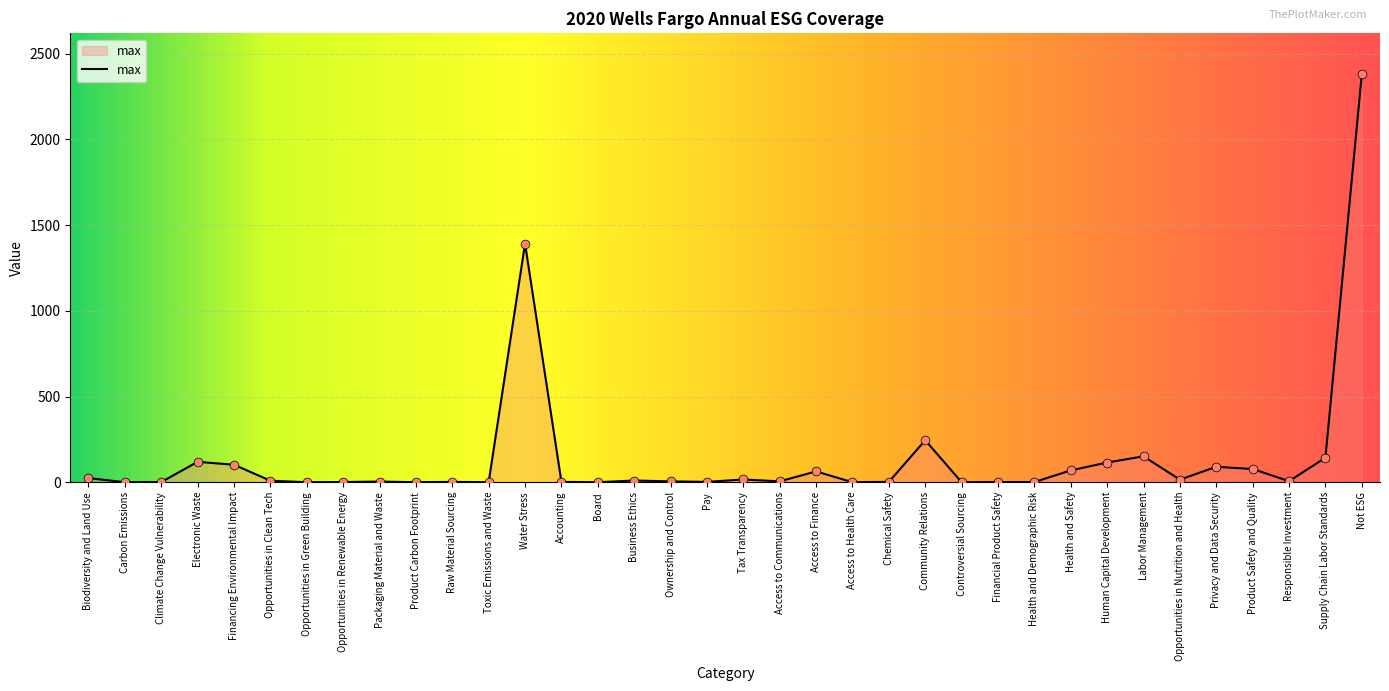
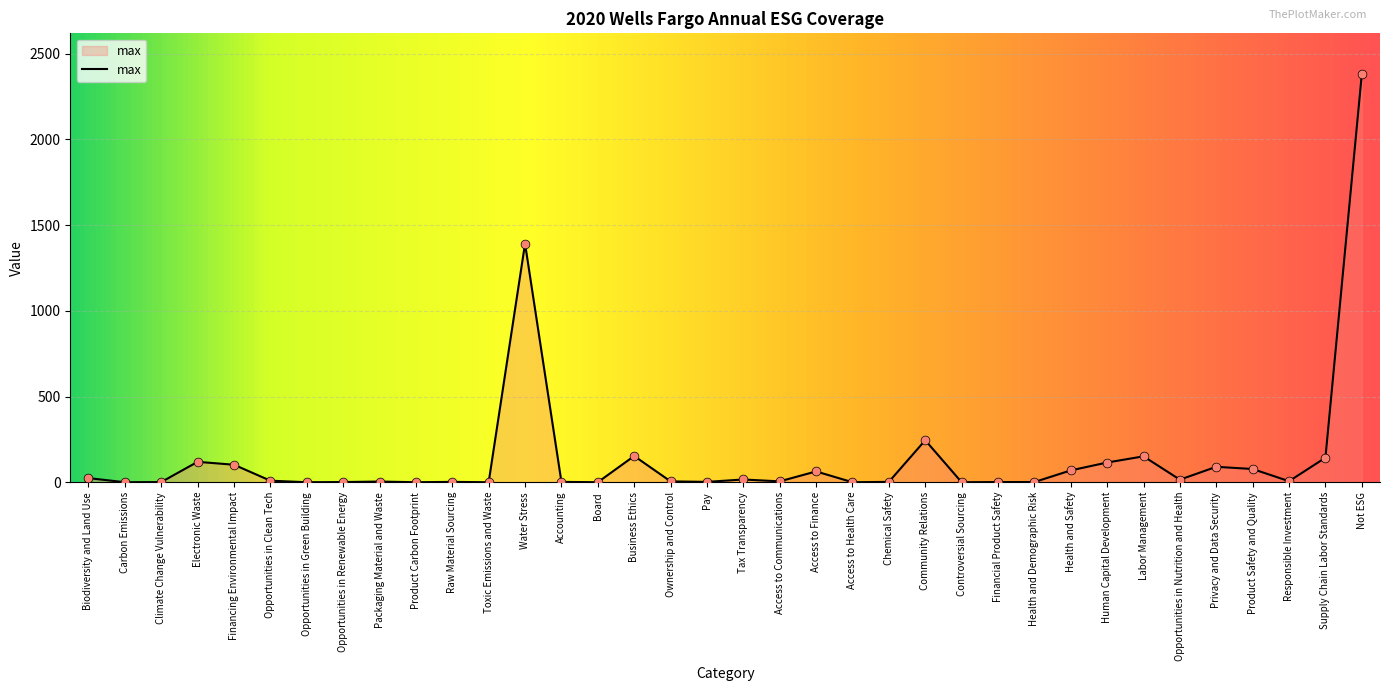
  {
    "Biodiversity and Land Use": 20,
    "Carbon Emissions": 0,
    "Climate Change Vulnerability": 0,
    "Electronic Waste": 120,
    "Financing Environmental Impact": 100,
    "Opportunities in Clean Tech": 10,
    "Opportunities in Green Building": 0,
    "Opportunities in Renewable Energy": 0,
    "Packaging Material and Waste": 0,
    "Product Carbon Footprint": 0,
    "Raw Material Sourcing": 0,
    "Toxic Emissions and Waste": 0,
    "Water Stress": 1390,
    "Accounting": 0,
    "Board": 0,
-   "Business Ethics": 10,
+   "Business Ethics": 150,
    "Ownership and Control": 10,
    "Pay": 0,
    "Tax Transparency": 20,
    "Access to Communications": 10,
    "Access to Finance": 60,
    "Access to Health Care": 0,
    "Chemical Safety": 0,
    "Community Relations": 250,
    "Controversial Sourcing": 0,
    "Financial Product Safety": 0,
    "Health and Demographic Risk": 0,
    "Health and Safety": 70,
    "Human Capital Development": 120,
    "Labor Management": 150,
    "Opportunities in Nutrition and Health": 20,
    "Privacy and Data Security": 90,
    "Product Safety and Quality": 80,
    "Responsible Investment": 10,
    "Supply Chain Labor Standards": 140,
    "Not ESG": 2380
  }
